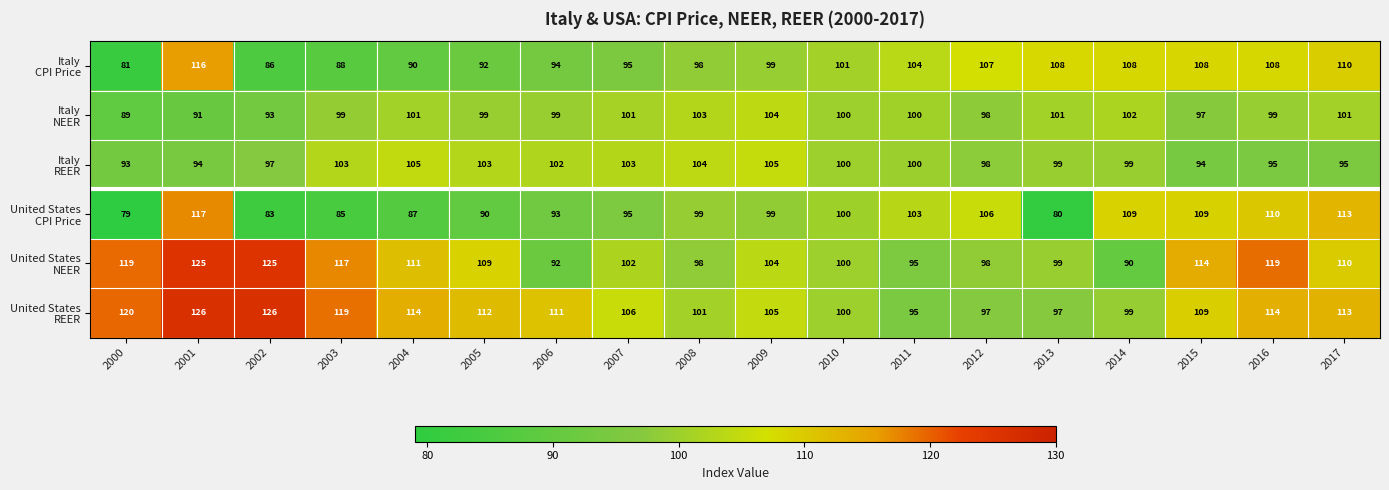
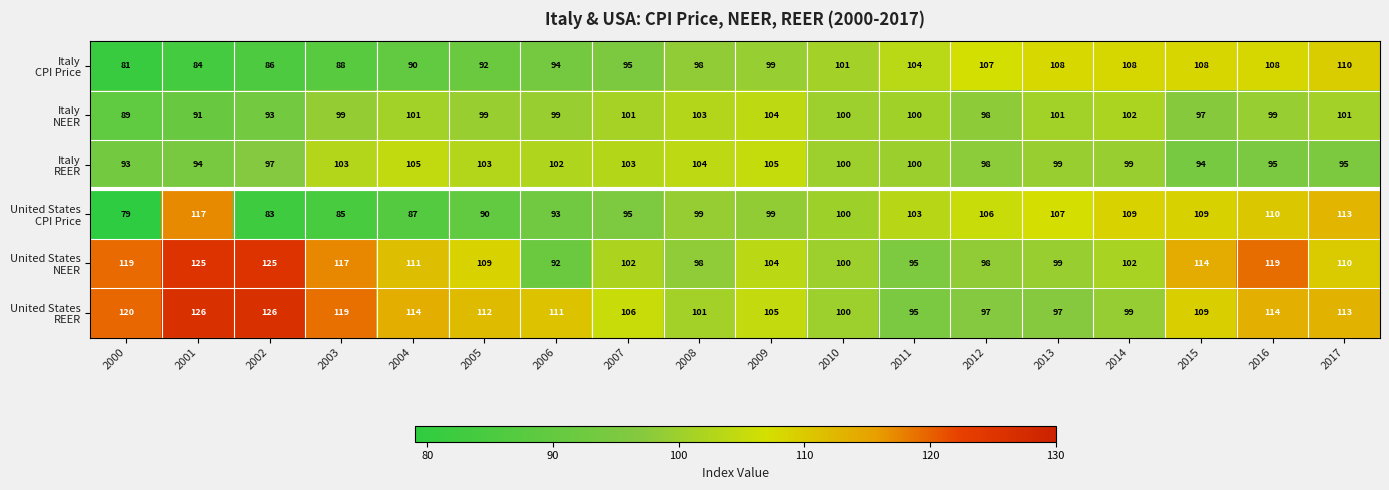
  {
    "Italy CPI Price": {
      "2000": 81,
-     "2001": 116,
+     "2001": 84,
      "2002": 86,
      "2003": 88,
      "2004": 90,
      "2005": 92,
      "2006": 94,
      "2007": 95,
      "2008": 98,
      "2009": 99,
      "2010": 101,
      "2011": 104,
      "2012": 107,
      "2013": 108,
      "2014": 108,
      "2015": 108,
      "2016": 108,
      "2017": 110
    },
    "Italy NEER": {
      "2000": 89,
      "2001": 91,
      "2002": 93,
      "2003": 99,
      "2004": 101,
      "2005": 99,
      "2006": 99,
      "2007": 101,
      "2008": 103,
      "2009": 104,
      "2010": 100,
      "2011": 100,
      "2012": 98,
      "2013": 101,
      "2014": 102,
      "2015": 97,
      "2016": 99,
      "2017": 101
    },
    "Italy REER": {
      "2000": 93,
      "2001": 94,
      "2002": 97,
      "2003": 103,
      "2004": 105,
      "2005": 103,
      "2006": 102,
      "2007": 103,
      "2008": 104,
      "2009": 105,
      "2010": 100,
      "2011": 100,
      "2012": 98,
      "2013": 99,
      "2014": 99,
      "2015": 94,
      "2016": 95,
      "2017": 95
    },
    "United States CPI Price": {
      "2000": 79,
      "2001": 117,
      "2002": 83,
      "2003": 85,
      "2004": 87,
      "2005": 90,
      "2006": 93,
      "2007": 95,
      "2008": 99,
      "2009": 99,
      "2010": 100,
      "2011": 103,
      "2012": 106,
-     "2013": 80,
+     "2013": 107,
      "2014": 109,
      "2015": 109,
      "2016": 110,
      "2017": 113
    },
    "United States NEER": {
      "2000": 119,
      "2001": 125,
      "2002": 125,
      "2003": 117,
      "2004": 111,
      "2005": 109,
      "2006": 92,
      "2007": 102,
      "2008": 98,
      "2009": 104,
      "2010": 100,
      "2011": 95,
      "2012": 98,
      "2013": 99,
-     "2014": 90,
+     "2014": 102,
      "2015": 114,
      "2016": 119,
      "2017": 110
    },
    "United States REER": {
      "2000": 120,
      "2001": 126,
      "2002": 126,
      "2003": 119,
      "2004": 114,
      "2005": 112,
      "2006": 111,
      "2007": 106,
      "2008": 101,
      "2009": 105,
      "2010": 100,
      "2011": 95,
      "2012": 97,
      "2013": 97,
      "2014": 99,
      "2015": 109,
      "2016": 114,
      "2017": 113
    }
  }
